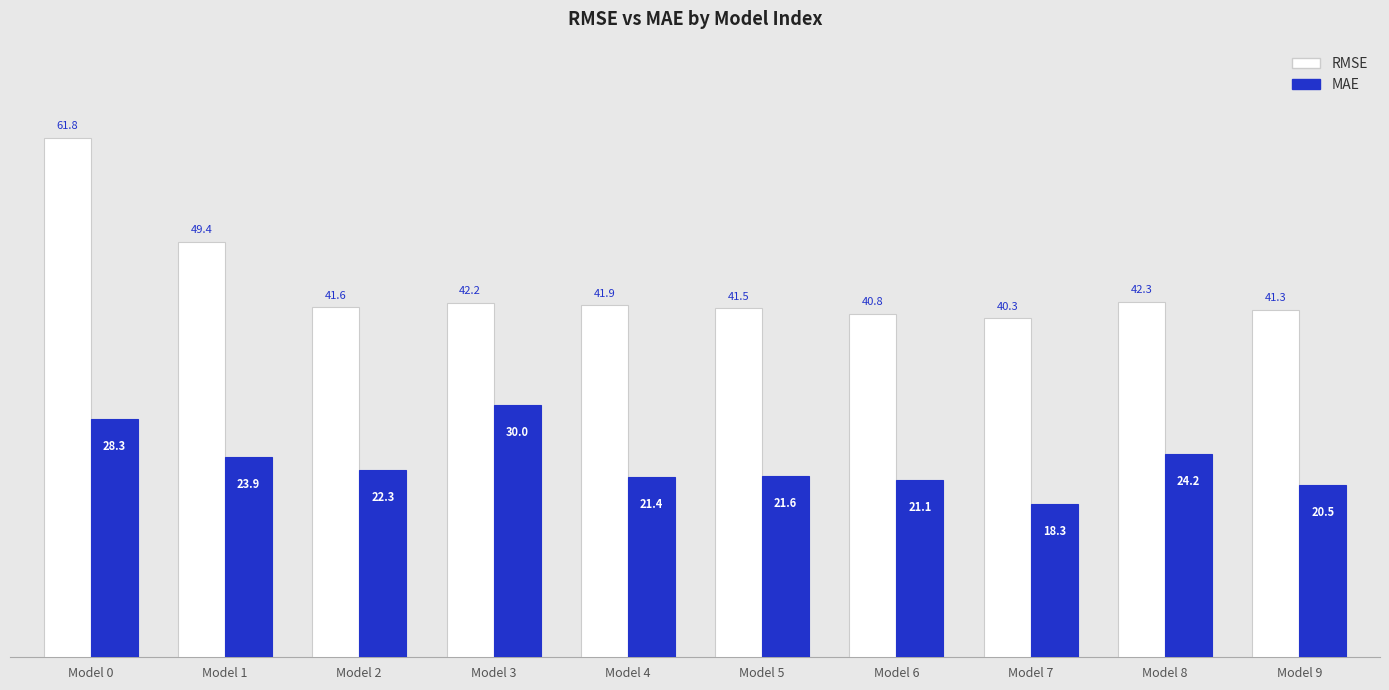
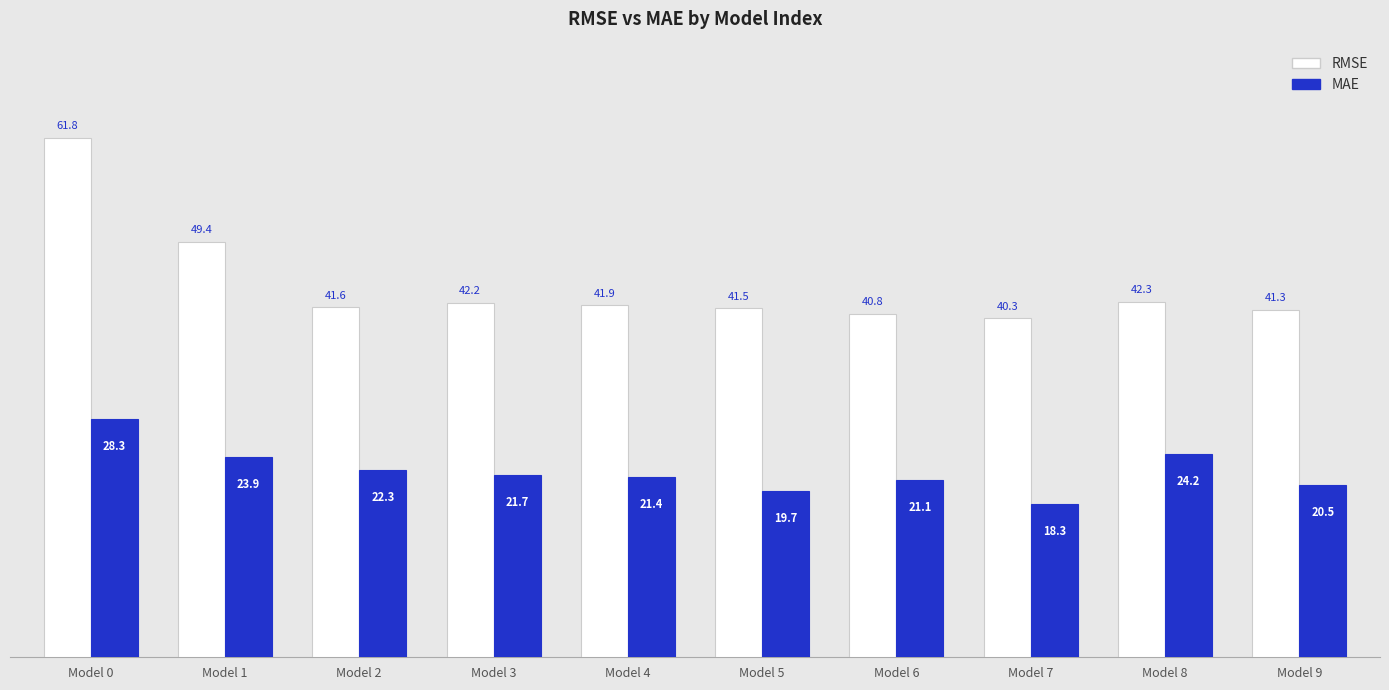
  {
    "RMSE": {
      "Model 0": 61.8,
      "Model 1": 49.4,
      "Model 2": 41.6,
      "Model 3": 42.2,
      "Model 4": 41.9,
      "Model 5": 41.5,
      "Model 6": 40.8,
      "Model 7": 40.3,
      "Model 8": 42.3,
      "Model 9": 41.3
    },
    "MAE": {
      "Model 0": 28.3,
      "Model 1": 23.9,
      "Model 2": 22.3,
-     "Model 3": 30.0,
+     "Model 3": 21.7,
      "Model 4": 21.4,
-     "Model 5": 21.6,
+     "Model 5": 19.7,
      "Model 6": 21.1,
      "Model 7": 18.3,
      "Model 8": 24.2,
      "Model 9": 20.5
    }
  }
